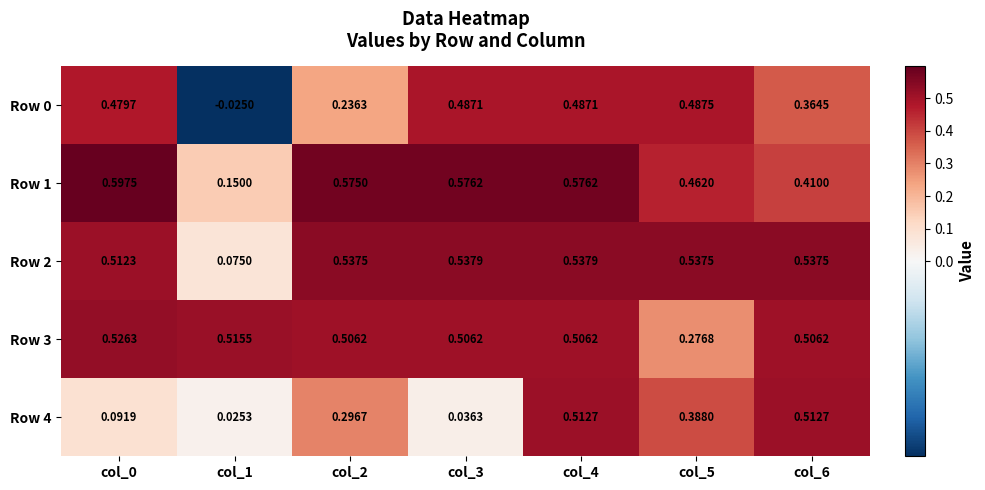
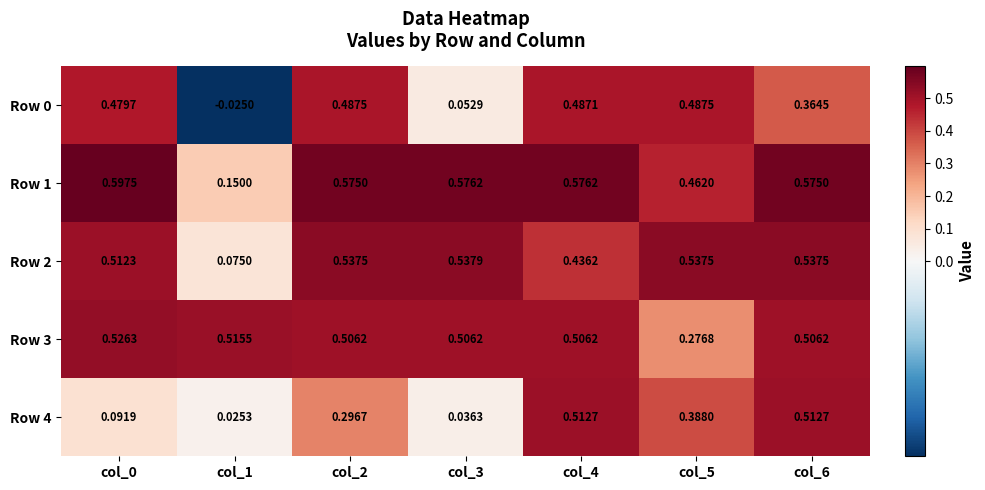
  {
    "Row 0": {
      "col_0": 0.4797,
      "col_1": -0.0250,
-     "col_2": 0.2363,
-     "col_3": 0.4871,
+     "col_2": 0.4875,
+     "col_3": 0.0529,
      "col_4": 0.4871,
      "col_5": 0.4875,
      "col_6": 0.3645
    },
    "Row 1": {
      "col_0": 0.5975,
      "col_1": 0.1500,
      "col_2": 0.5750,
      "col_3": 0.5762,
      "col_4": 0.5762,
      "col_5": 0.4620,
-     "col_6": 0.4100
+     "col_6": 0.5750
    },
    "Row 2": {
      "col_0": 0.5123,
      "col_1": 0.0750,
      "col_2": 0.5375,
      "col_3": 0.5379,
-     "col_4": 0.5379,
+     "col_4": 0.4362,
      "col_5": 0.5375,
      "col_6": 0.5375
    },
    "Row 3": {
      "col_0": 0.5263,
      "col_1": 0.5155,
      "col_2": 0.5062,
      "col_3": 0.5062,
      "col_4": 0.5062,
      "col_5": 0.2768,
      "col_6": 0.5062
    },
    "Row 4": {
      "col_0": 0.0919,
      "col_1": 0.0253,
      "col_2": 0.2967,
      "col_3": 0.0363,
      "col_4": 0.5127,
      "col_5": 0.3880,
      "col_6": 0.5127
    }
  }
